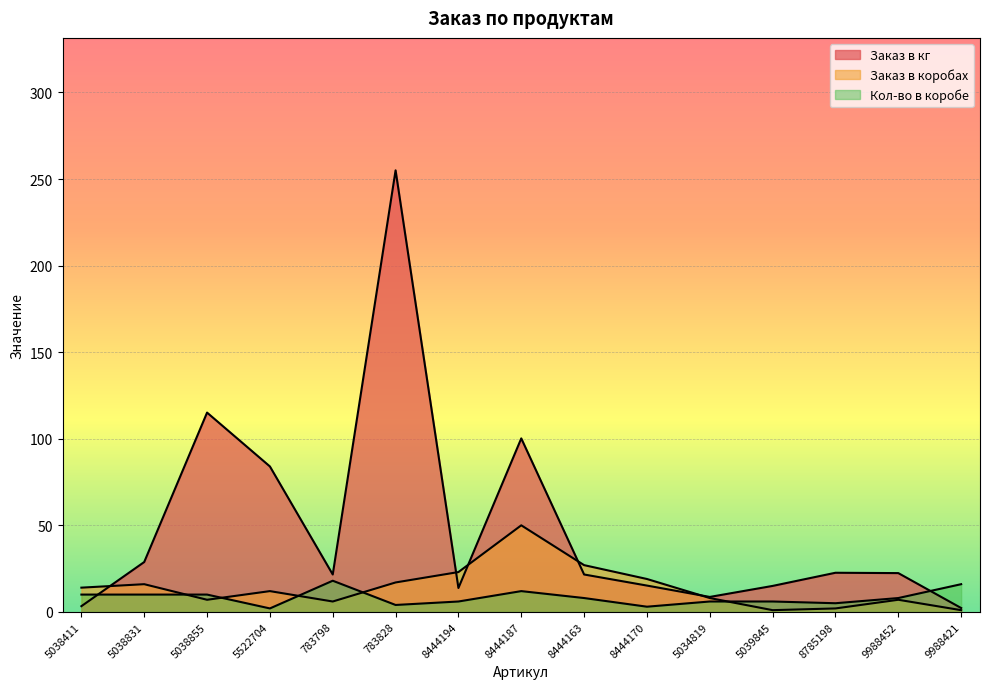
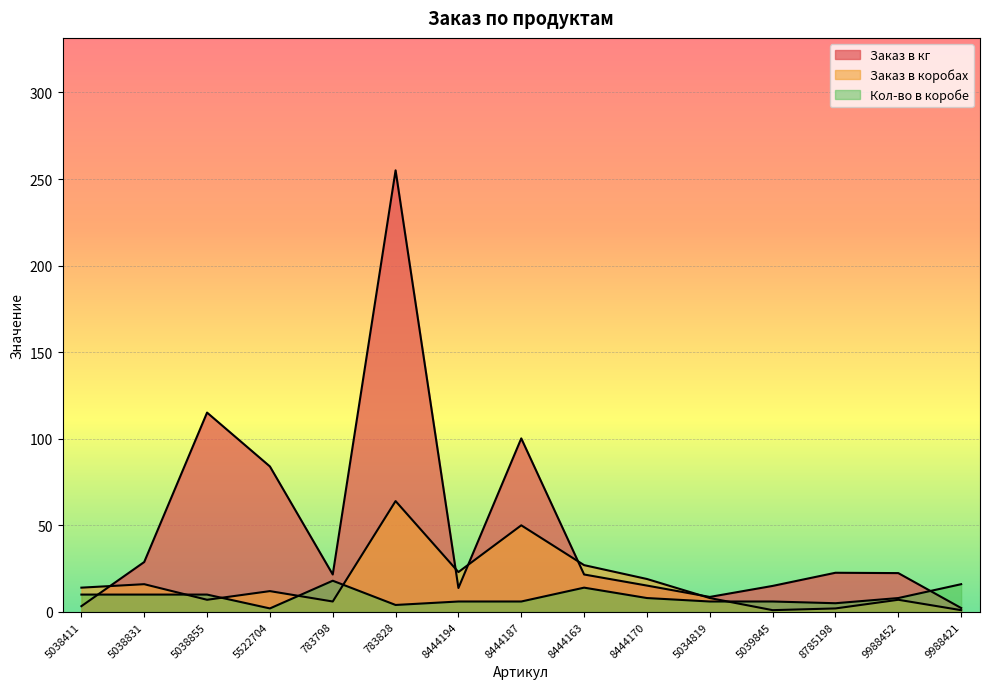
  {
    "Заказ в кг": {
      "5038411": 3,
      "5038831": 29,
      "5038855": 115,
      "5522704": 84,
      "783798": 22,
      "783828": 255,
      "8444194": 14,
      "8444187": 100,
      "8444163": 22,
      "8444170": 15,
      "5039845": 15,
      "8785198": 23,
      "9988452": 22
    },
    "Заказ в коробах": {
      "5038411": 14,
      "5038831": 16,
      "5038855": 7,
      "5522704": 12,
      "783798": 6,
-     "783828": 17,
+     "783828": 64,
      "8444194": 23,
      "8444187": 50,
      "8444163": 27,
      "8444170": 19,
      "5039845": 1,
      "8785198": 2
    },
    "Кол-во в коробе": {
      "5038411": 10,
      "5038831": 10,
      "5038855": 10,
      "5522704": 2,
      "783798": 18,
      "783828": 4,
      "8444194": 6,
-     "8444187": 12,
-     "8444163": 8,
-     "8444170": 3,
+     "8444187": 6,
+     "8444163": 14,
+     "8444170": 8,
      "5034819": 6,
      "5039845": 6,
      "8785198": 5,
      "9988421": 16
    }
  }
